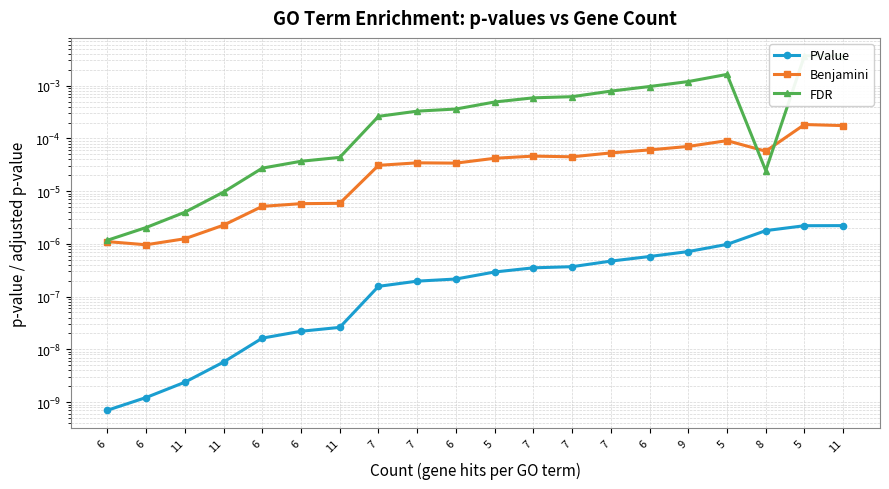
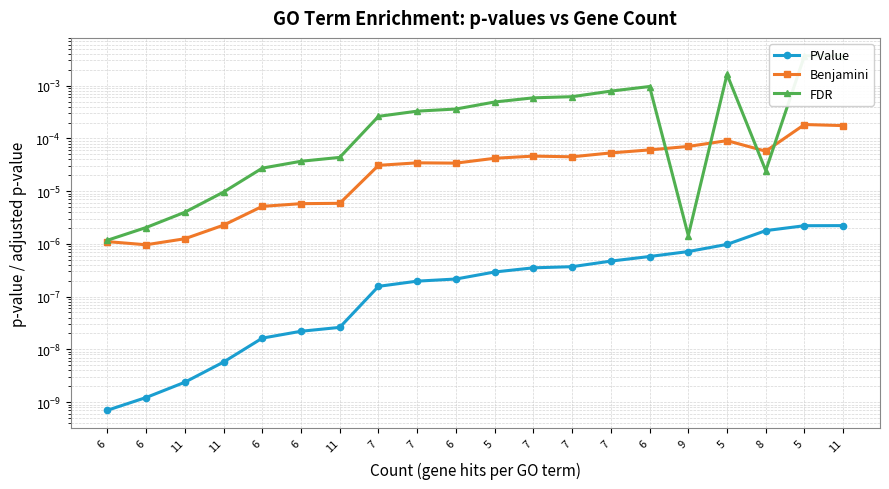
  {
    "PValue": {
      "9": 0.0000007,
      "8": 0.0000018
    },
    "Benjamini": {
      "9": 0.00007,
      "8": 0.00006
    },
    "FDR": {
-     "9": 0.0012,
+     "9": 0.0000014,
      "8": 0.00002
    }
  }
